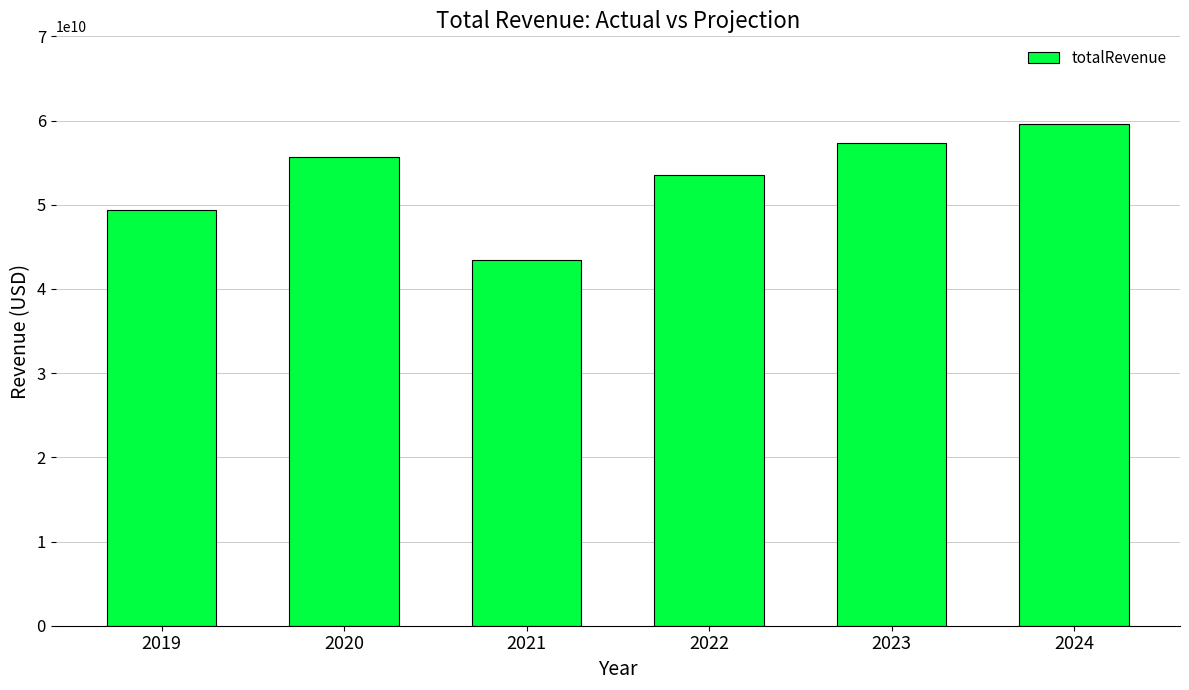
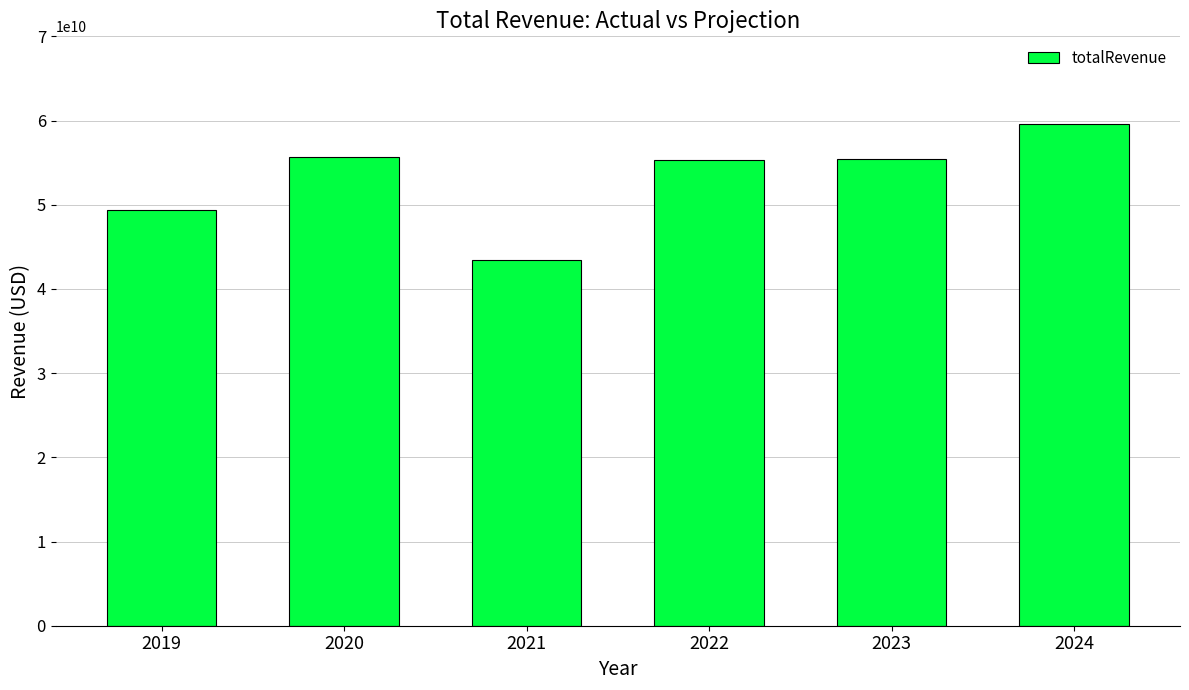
  {
    "2019": 49000000000,
    "2020": 56000000000,
    "2021": 43000000000,
-   "2022": 53000000000,
-   "2023": 57000000000,
+   "2022": 55000000000,
+   "2023": 55000000000,
    "2024": 60000000000
  }
